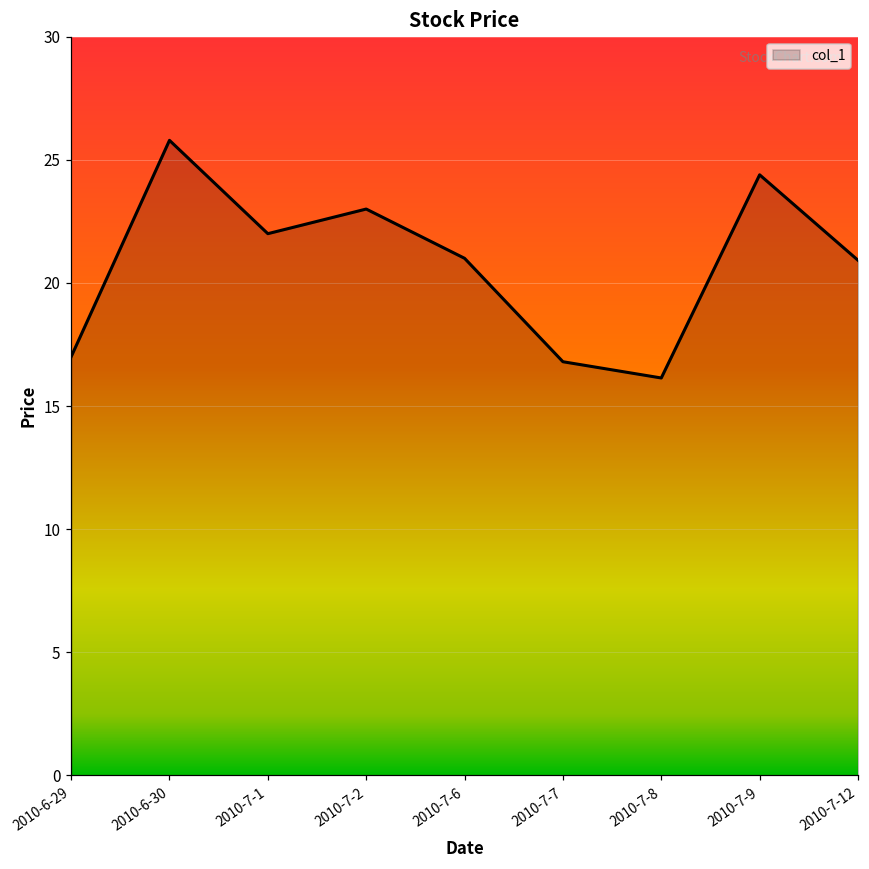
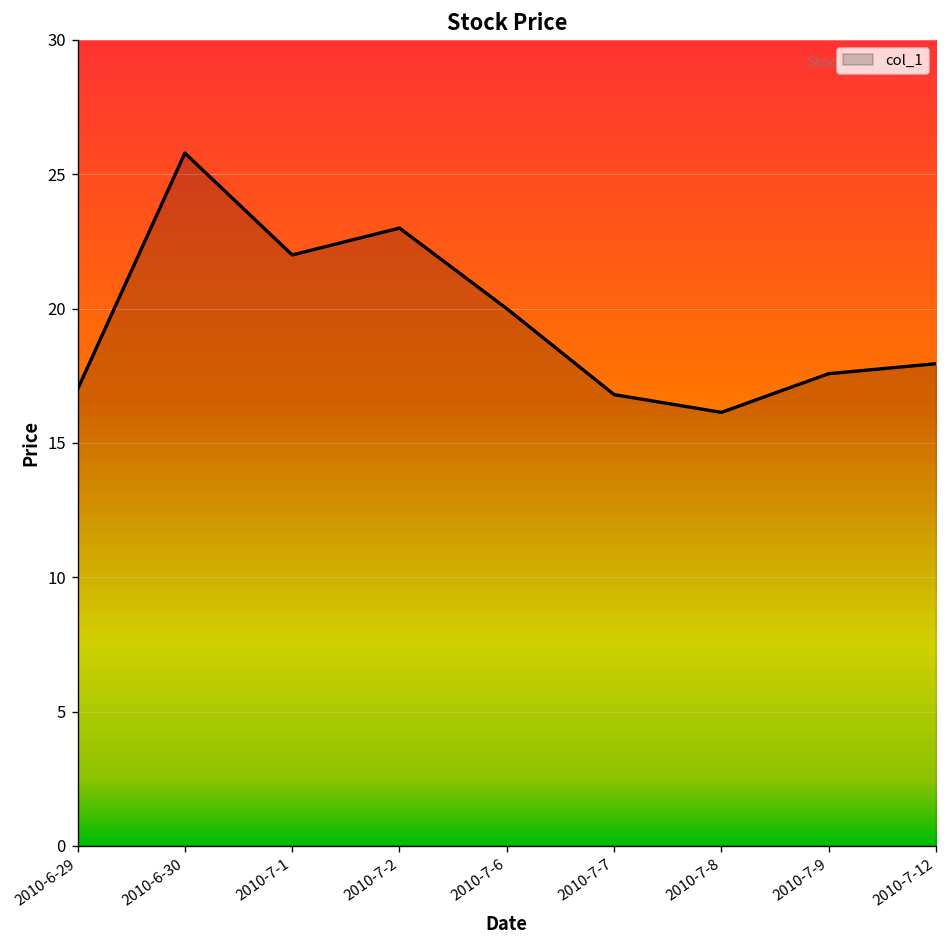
  {
    "2010-6-29": 17.0,
    "2010-6-30": 25.8,
    "2010-7-1": 22.0,
    "2010-7-2": 23.0,
-   "2010-7-6": 21,
+   "2010-7-6": 20,
    "2010-7-7": 16.8,
    "2010-7-8": 16.1,
-   "2010-7-9": 24.4,
-   "2010-7-12": 20.9
+   "2010-7-9": 17.6,
+   "2010-7-12": 18.0
  }
